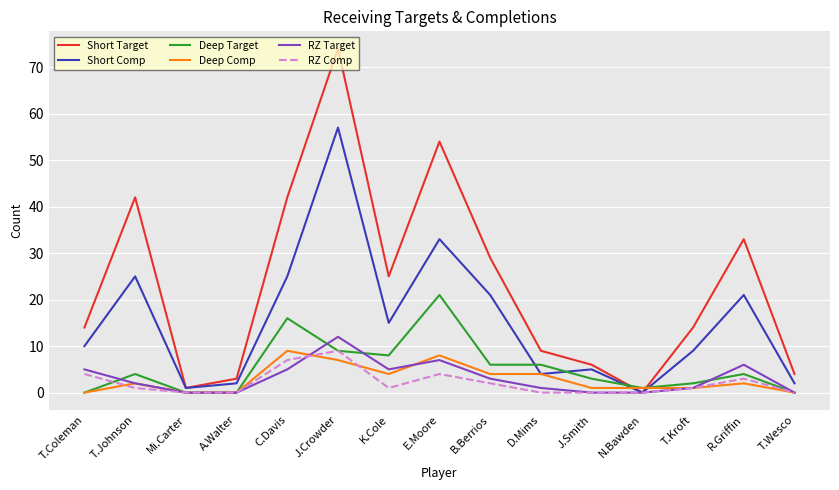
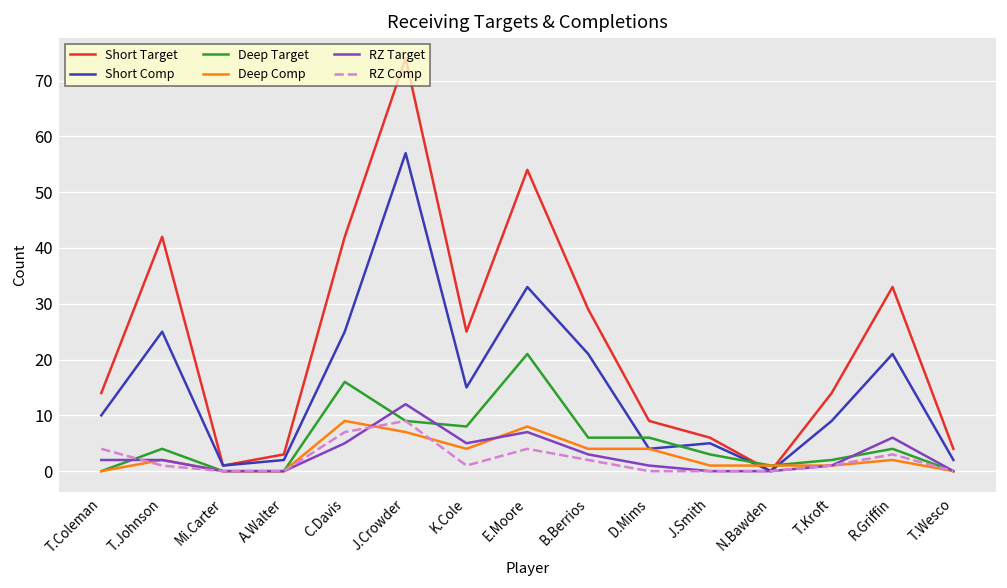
  {
    "Short Target": {
      "T.Coleman": 14,
      "T.Johnson": 42,
      "A.Walter": 3,
      "C.Davis": 42,
      "K.Cole": 25,
      "E.Moore": 54,
      "B.Berrios": 29,
      "D.Mims": 9,
      "J.Smith": 6,
      "T.Kroft": 14,
      "R.Griffin": 33,
      "T.Wesco": 4
    },
    "Short Comp": {
      "T.Coleman": 10,
      "T.Johnson": 25,
      "A.Walter": 2,
      "C.Davis": 25,
      "J.Crowder": 57,
      "K.Cole": 15,
      "E.Moore": 33,
      "B.Berrios": 21,
      "J.Smith": 5,
      "T.Kroft": 9,
      "R.Griffin": 21,
      "T.Wesco": 2
    },
    "Deep Target": {
      "T.Johnson": 4,
      "C.Davis": 16,
      "K.Cole": 8,
      "E.Moore": 21,
      "B.Berrios": 6,
      "D.Mims": 6,
      "J.Smith": 3,
      "T.Kroft": 2,
      "R.Griffin": 4
    },
    "Deep Comp": {
      "C.Davis": 9,
      "J.Crowder": 7,
      "K.Cole": 4,
      "E.Moore": 8,
      "B.Berrios": 4,
      "J.Smith": 1,
      "R.Griffin": 2
    },
    "RZ Target": {
-     "T.Coleman": 5,
+     "T.Coleman": 2,
      "C.Davis": 5,
      "J.Crowder": 12,
      "K.Cole": 5,
      "E.Moore": 7,
      "B.Berrios": 3,
      "D.Mims": 1,
      "R.Griffin": 6
    },
    "RZ Comp": {
      "T.Coleman": 4,
      "T.Johnson": 1,
      "C.Davis": 7,
      "K.Cole": 1,
      "E.Moore": 4,
      "B.Berrios": 2,
      "D.Mims": 0,
      "R.Griffin": 3
    }
  }
